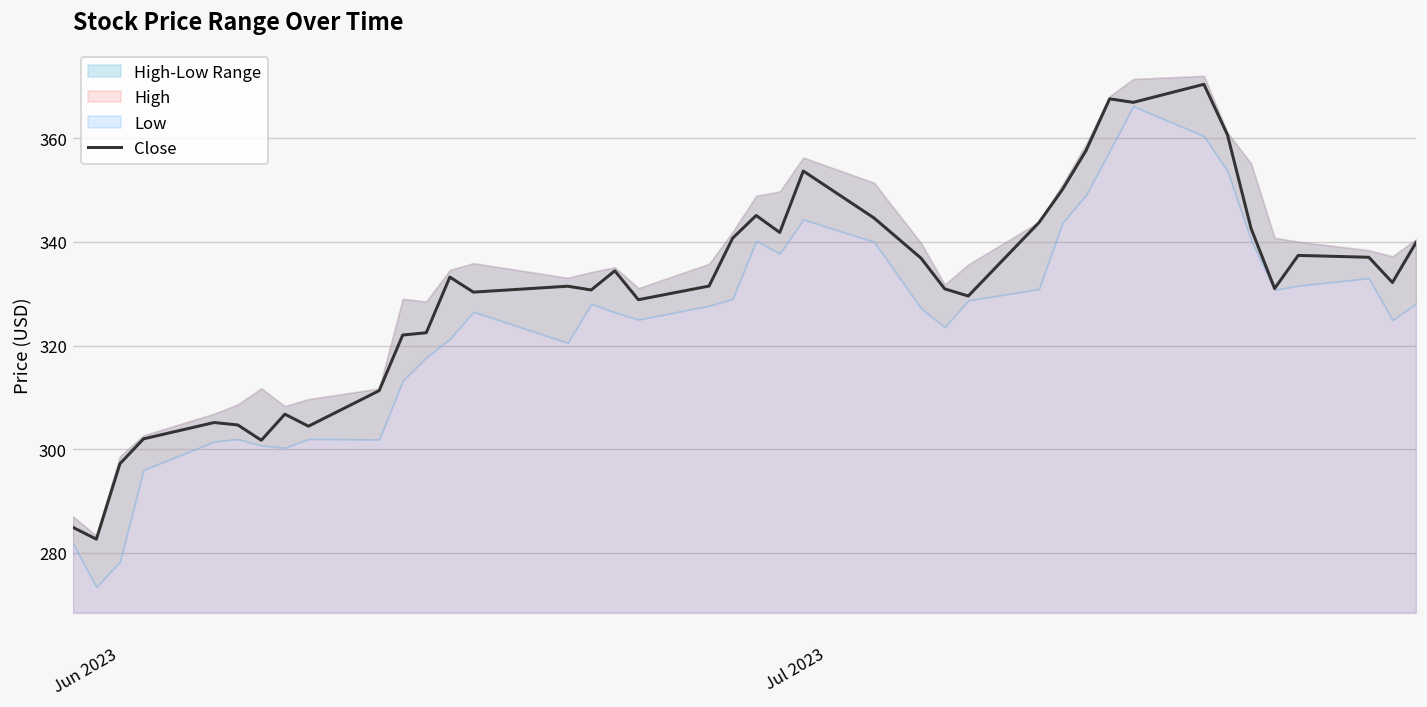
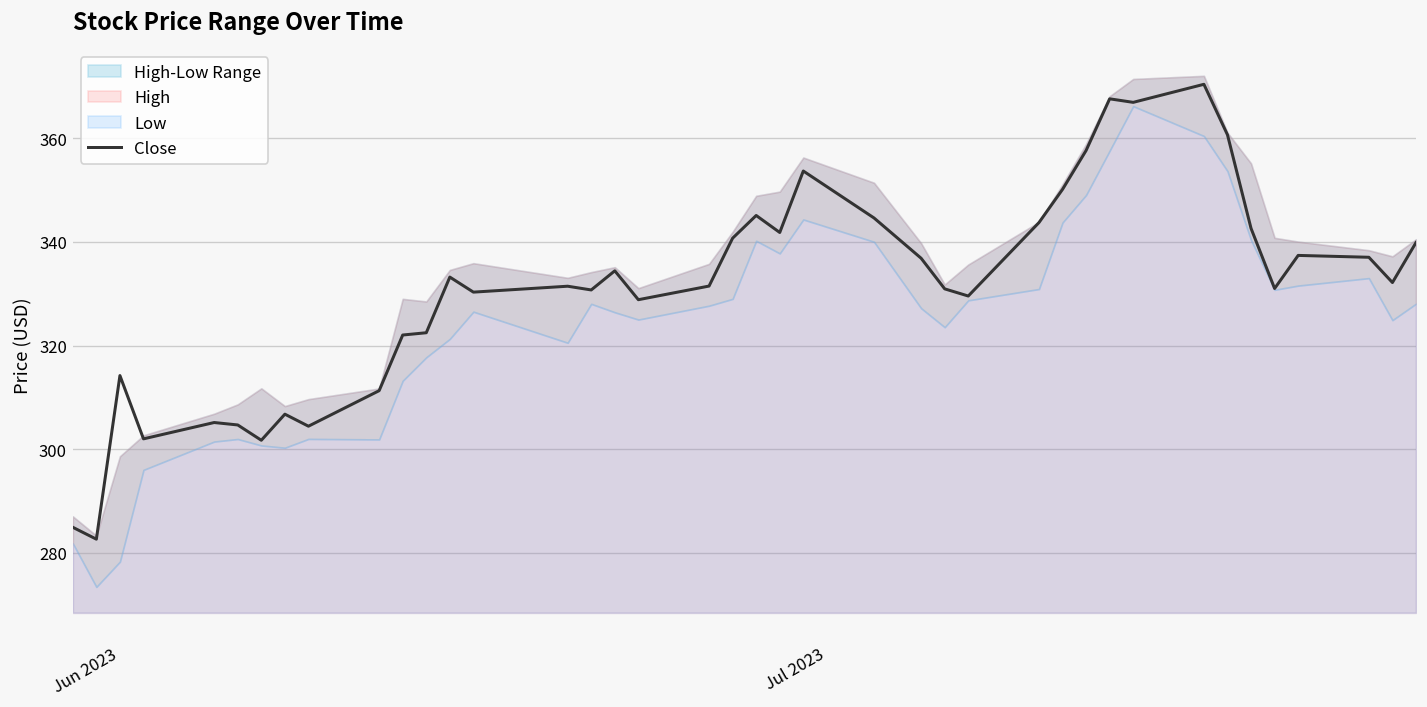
  {
    "Close": {
-     "Jun 2023": 297
+     "Jun 2023": 314
    },
    "High": {
      "Jun 2023": 299
    },
    "Low": {
      "Jun 2023": 278
    }
  }
